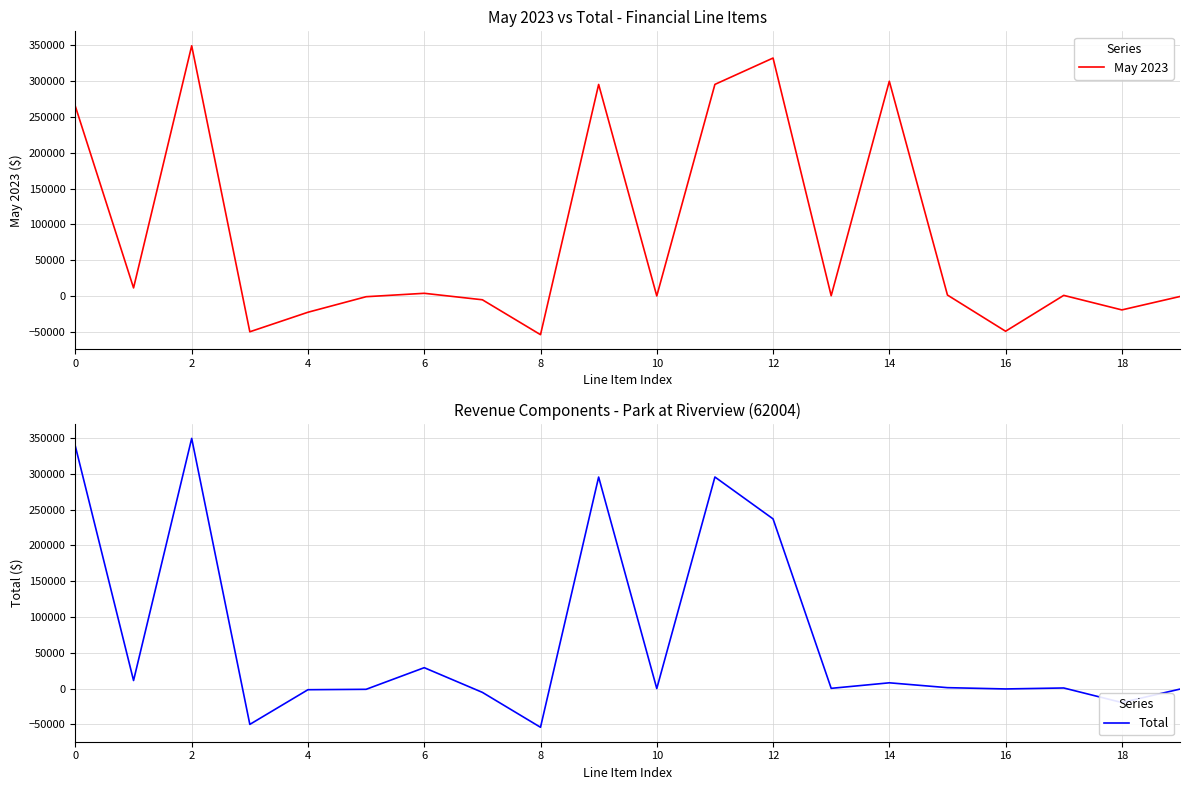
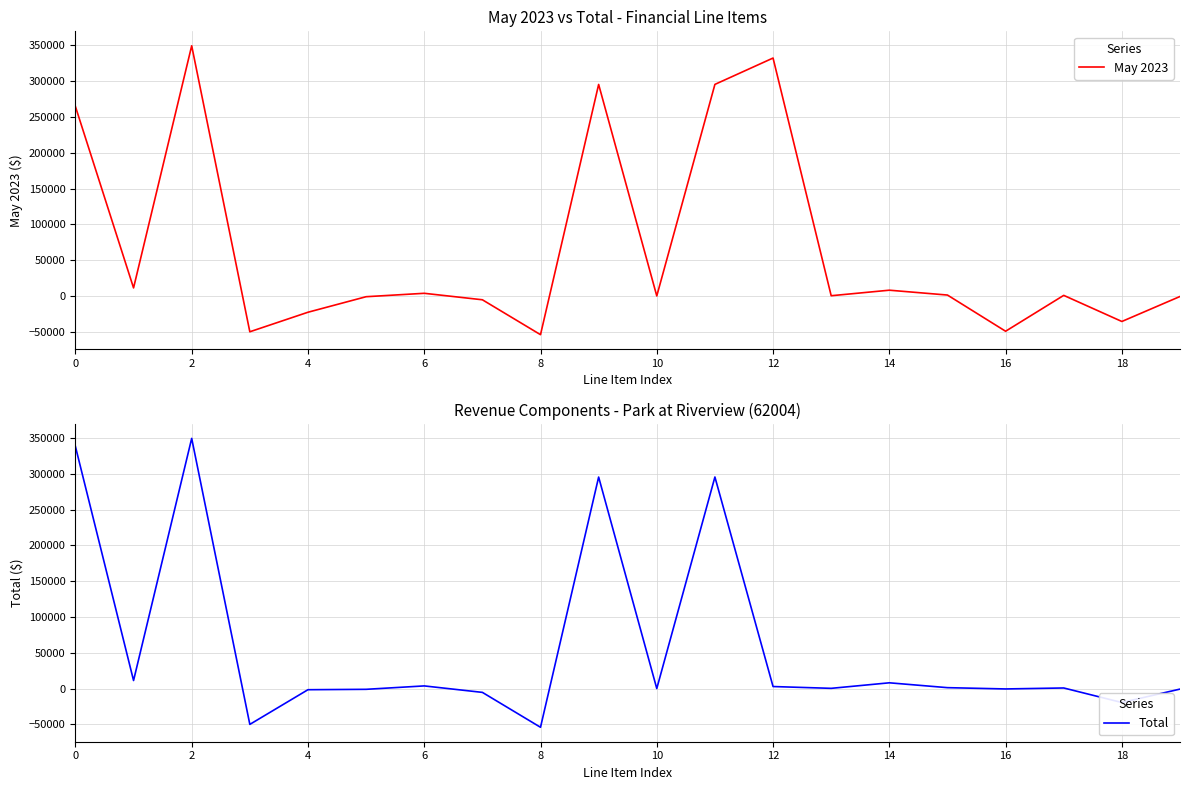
  {
    "May 2023 vs Total - Financial Line Items": {
      "0": 260000,
      "2": 350000,
      "4": -20000,
      "6": 0,
      "8": -50000,
      "10": 0,
      "12": 330000,
-     "14": 300000,
+     "14": 10000,
      "16": -50000,
-     "18": -20000
+     "18": -40000
    },
    "Revenue Components - Park at Riverview (62004)": {
      "0": 340000,
      "2": 350000,
      "4": 0,
-     "6": 30000,
+     "6": 0,
      "8": -50000,
      "10": 0,
-     "12": 240000,
+     "12": 0,
      "14": 10000,
      "16": 0
    }
  }
